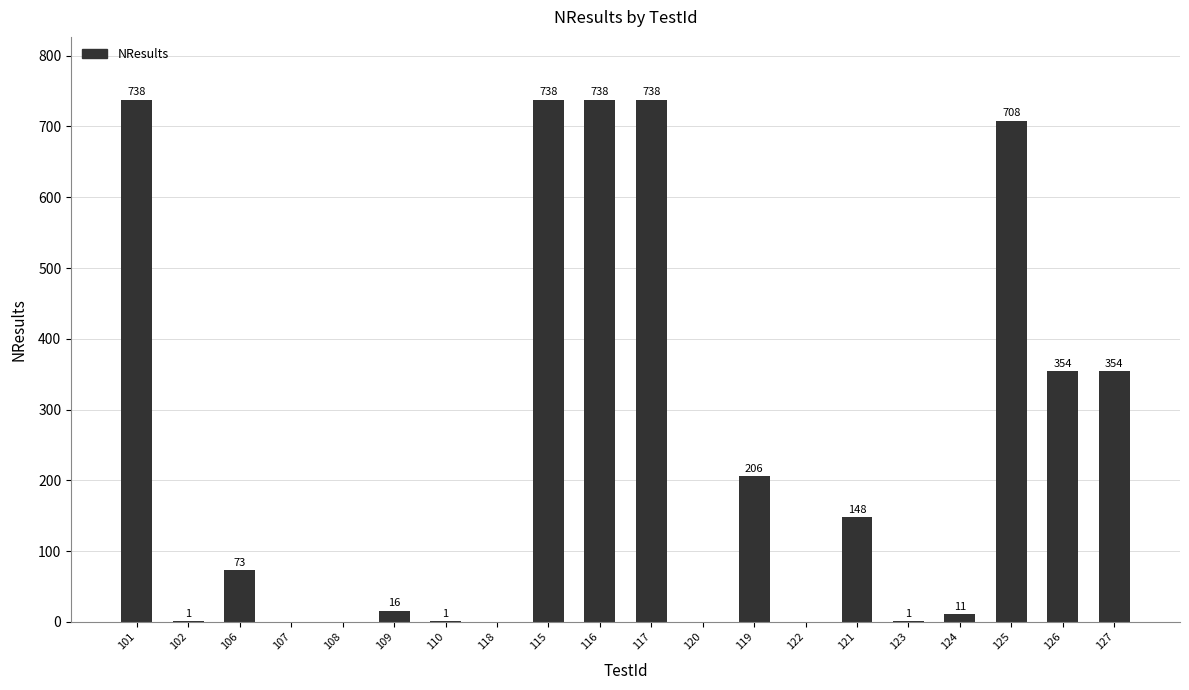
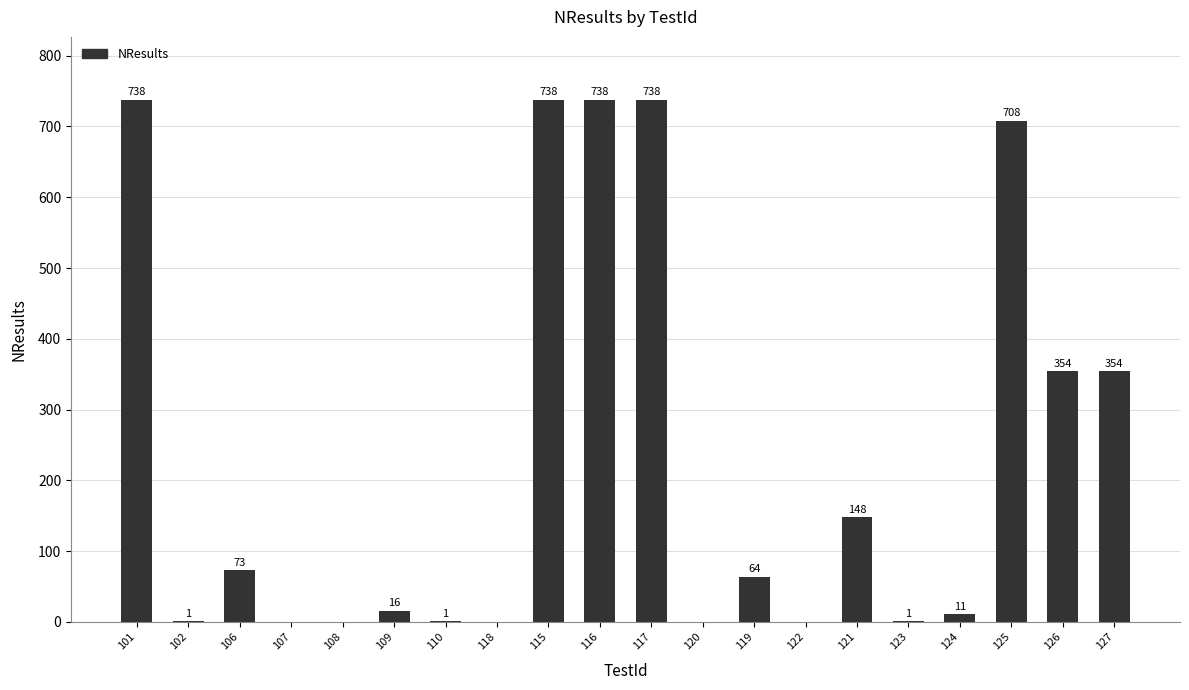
  {
    "101": 738,
    "102": 1,
    "106": 73,
    "109": 16,
    "110": 1,
    "115": 738,
    "116": 738,
    "117": 738,
-   "119": 206,
+   "119": 64,
    "121": 148,
    "123": 1,
    "124": 11,
    "125": 708,
    "126": 354,
    "127": 354
  }
